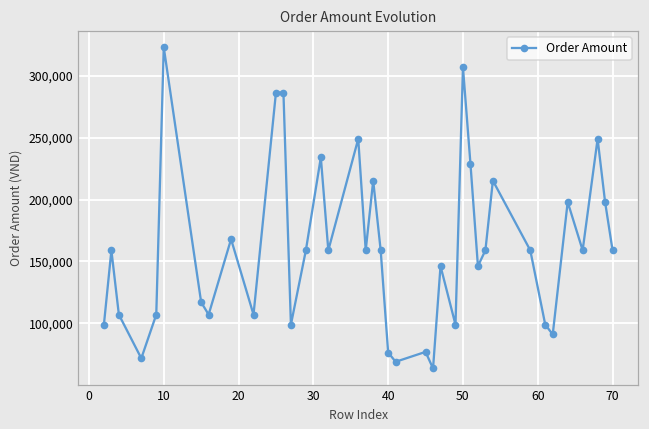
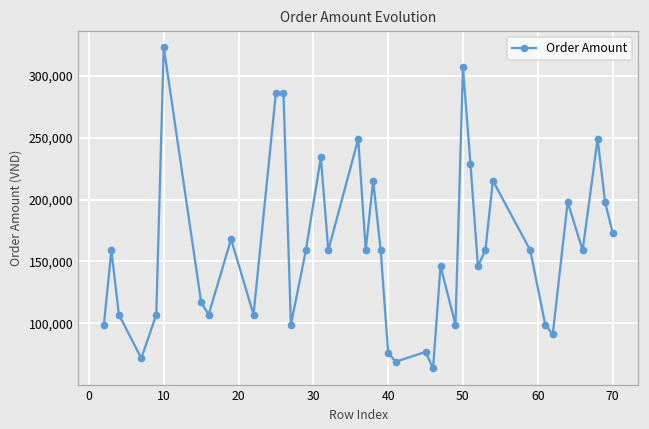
  {
    "10": "323,000",
    "40": "77,000",
    "50": "307,000",
-   "70": "159,000"
+   "70": "173,000"
  }
